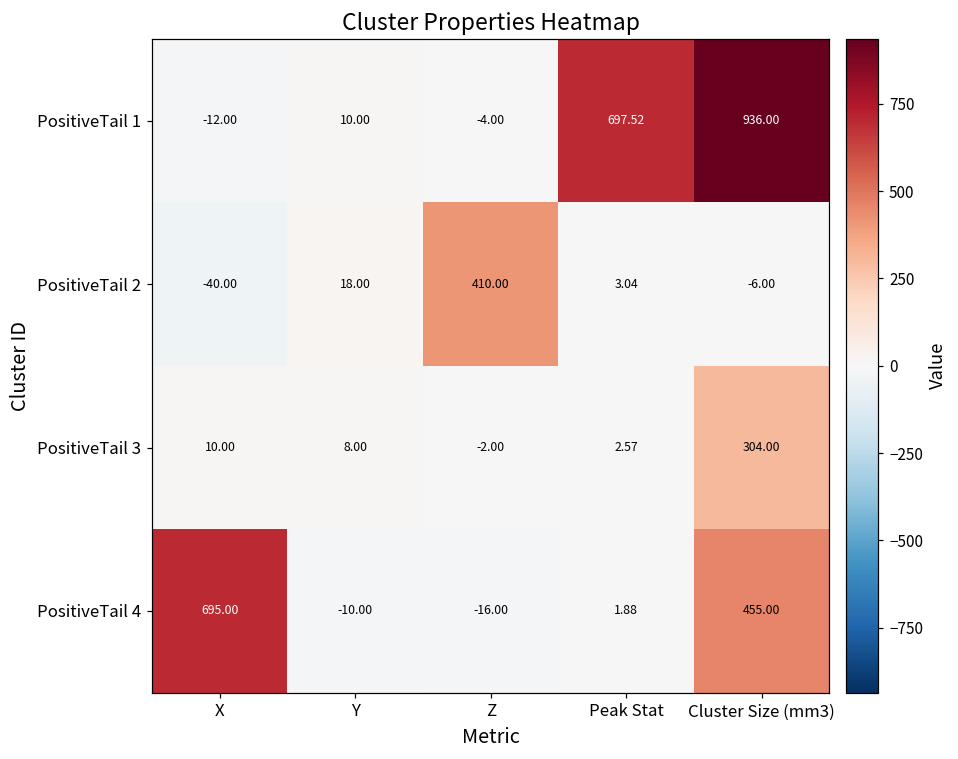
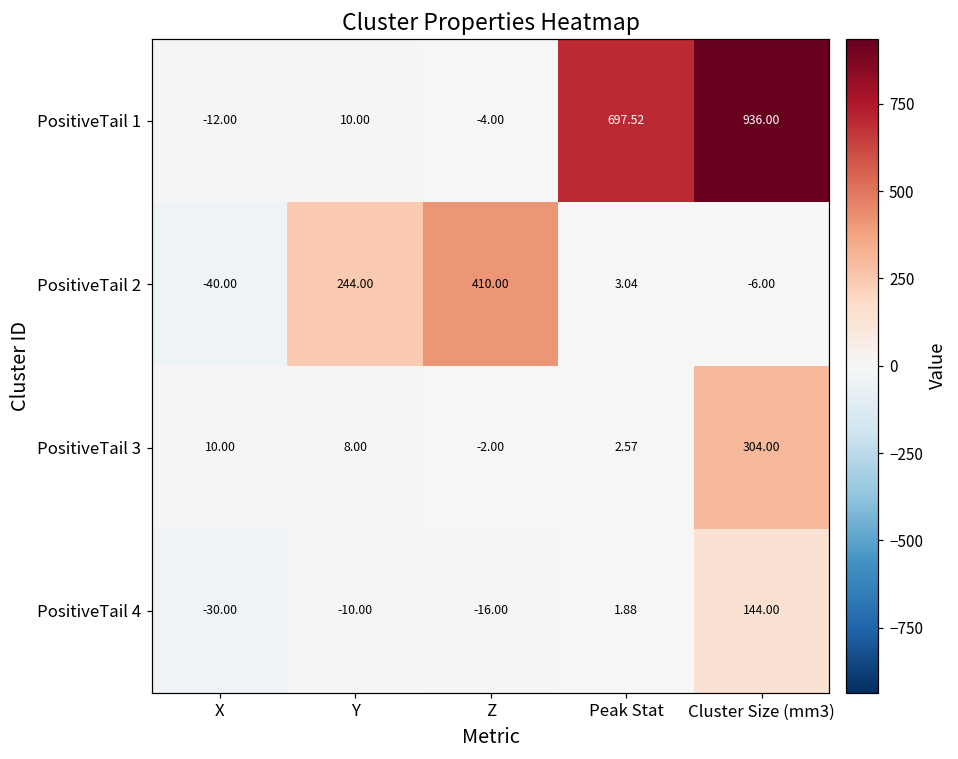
  {
    "PositiveTail 1": {
      "X": -12.00,
      "Y": 10.00,
      "Z": -4.00,
      "Peak Stat": 697.52,
      "Cluster Size (mm3)": 936.00
    },
    "PositiveTail 2": {
      "X": -40.00,
-     "Y": 18.00,
+     "Y": 244.00,
      "Z": 410.00,
      "Peak Stat": 3.04,
      "Cluster Size (mm3)": -6.00
    },
    "PositiveTail 3": {
      "X": 10.00,
      "Y": 8.00,
      "Z": -2.00,
      "Peak Stat": 2.57,
      "Cluster Size (mm3)": 304.00
    },
    "PositiveTail 4": {
-     "X": 695.00,
+     "X": -30.00,
      "Y": -10.00,
      "Z": -16.00,
      "Peak Stat": 1.88,
-     "Cluster Size (mm3)": 455.00
+     "Cluster Size (mm3)": 144.00
    }
  }
